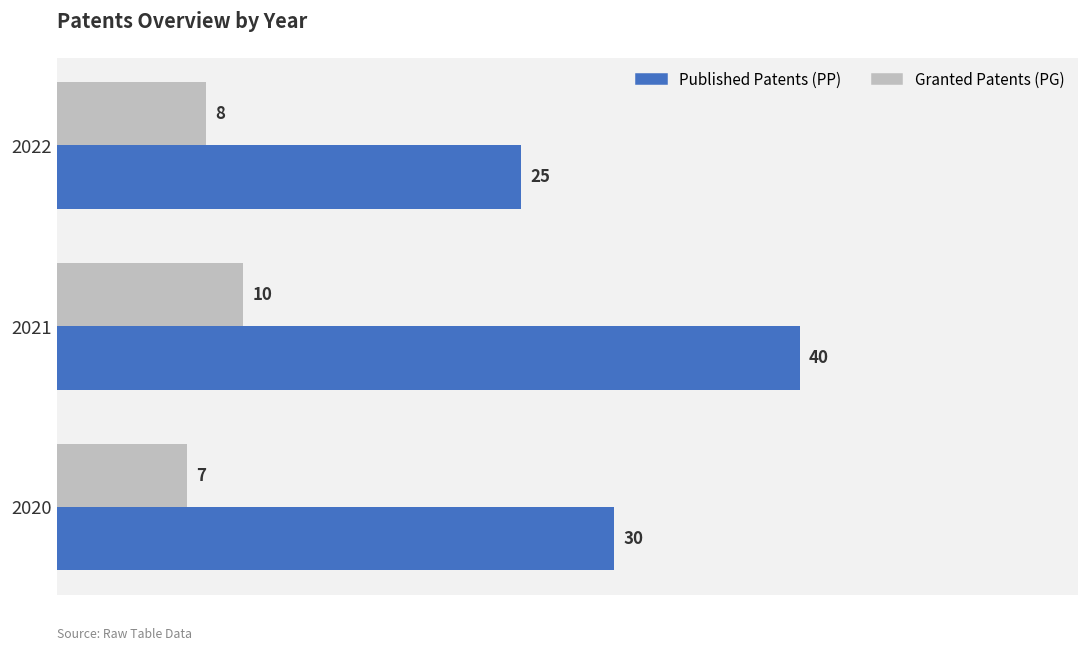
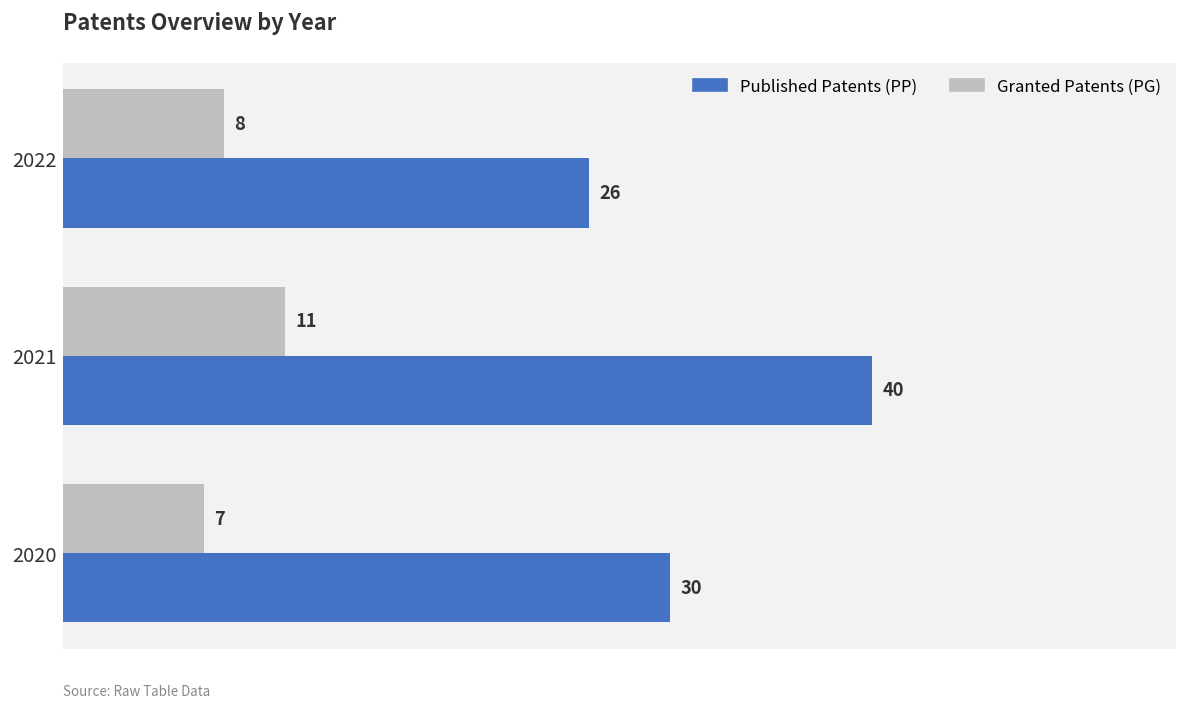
  {
    "Published Patents (PP)": {
-     "2022": 25,
+     "2022": 26,
      "2021": 40,
      "2020": 30
    },
    "Granted Patents (PG)": {
      "2022": 8,
-     "2021": 10,
+     "2021": 11,
      "2020": 7
    }
  }
